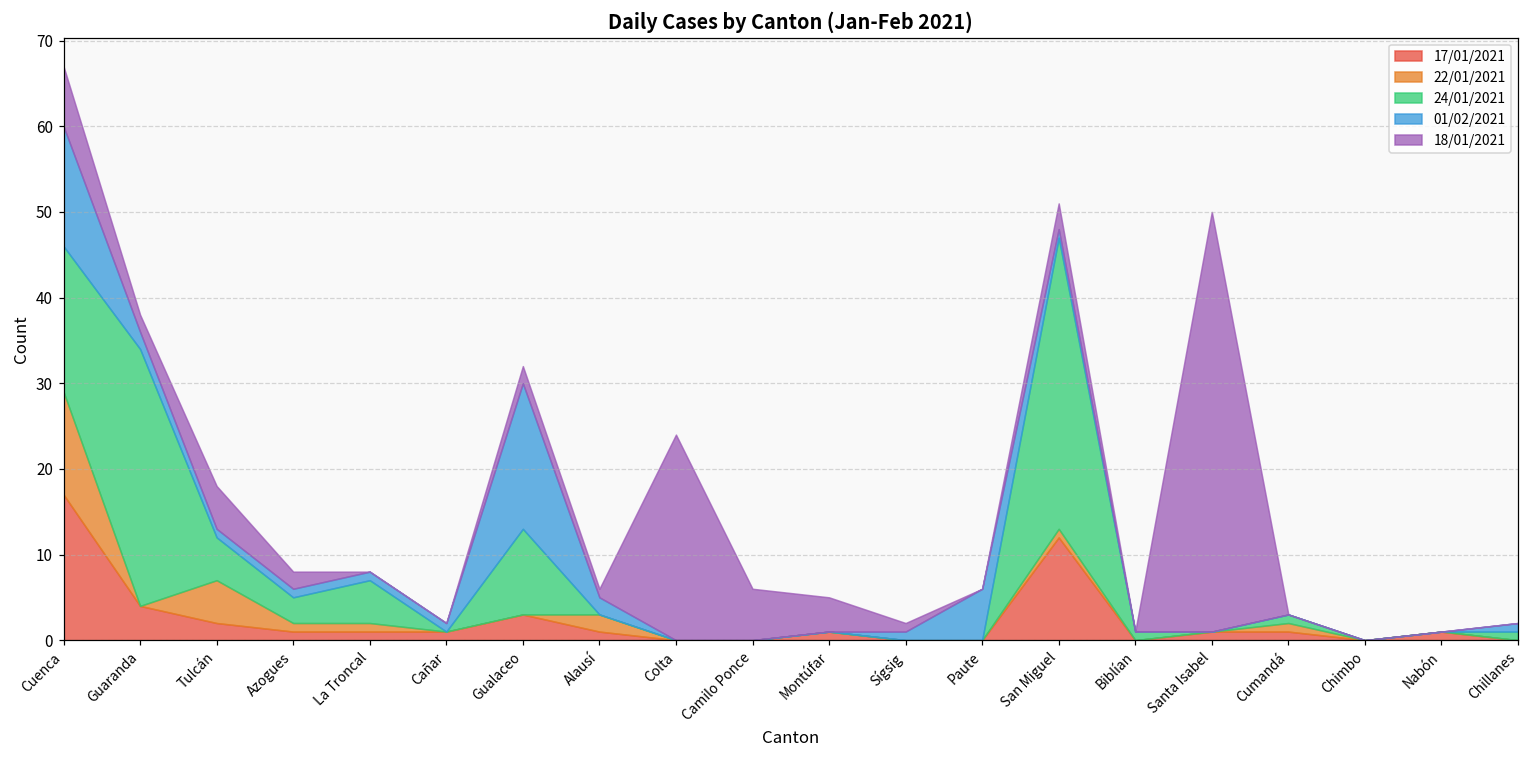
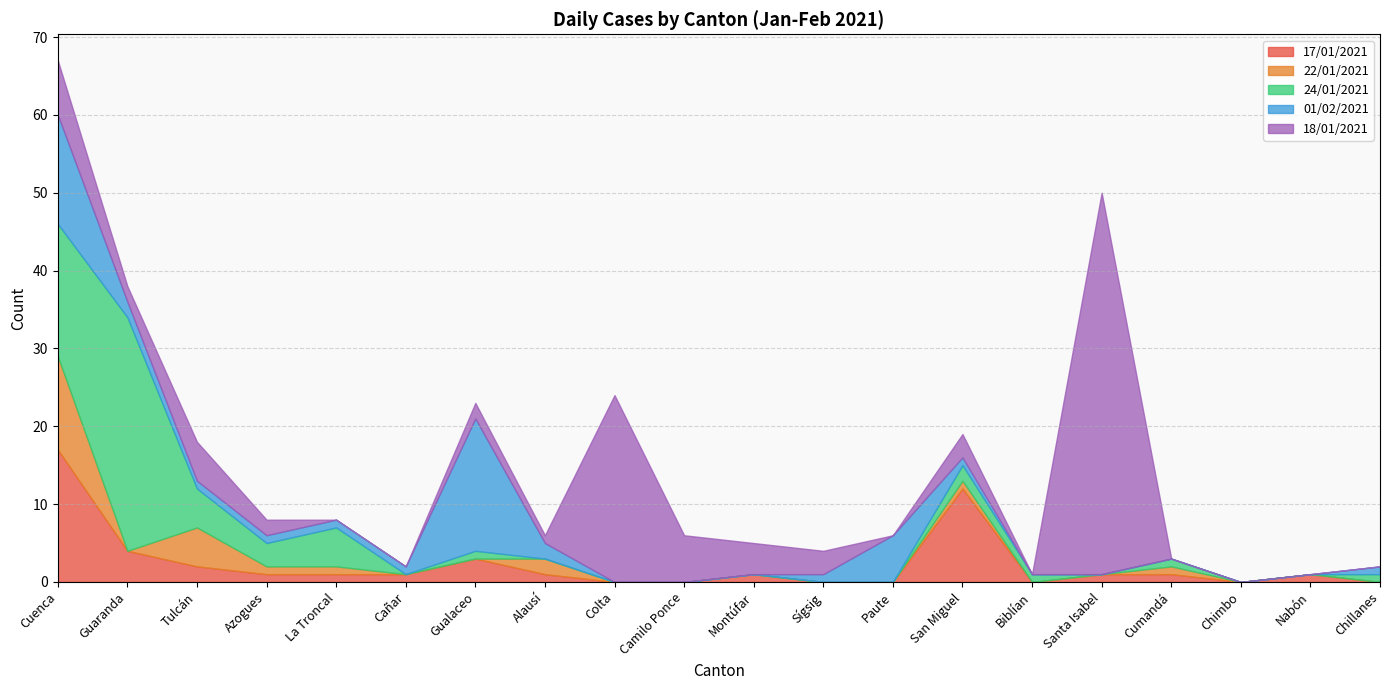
  {
    "24/01/2021": {
      "Cuenca": 17,
      "Guaranda": 30,
      "Tulcán": 5,
      "Azogues": 3,
      "La Troncal": 5,
-     "Gualaceo": 10,
-     "San Miguel": 34,
+     "Gualaceo": 1,
+     "San Miguel": 2,
      "Chillanes": 1
    },
    "01/02/2021": {
      "Cuenca": 14,
      "Guaranda": 2,
      "Tulcán": 1,
      "Azogues": 1,
      "Gualaceo": 17,
      "Alausí": 2,
      "Sígsig": 1,
      "San Miguel": 1
    },
    "18/01/2021": {
      "Cuenca": 7,
      "Guaranda": 2,
      "Tulcán": 5,
      "Azogues": 2,
      "Gualaceo": 2,
      "Alausí": 1,
      "Colta": 24,
      "Camilo Ponce": 6,
      "Montúfar": 4,
-     "Sígsig": 1,
+     "Sígsig": 3,
      "San Miguel": 3,
      "Santa Isabel": 49
    }
  }
